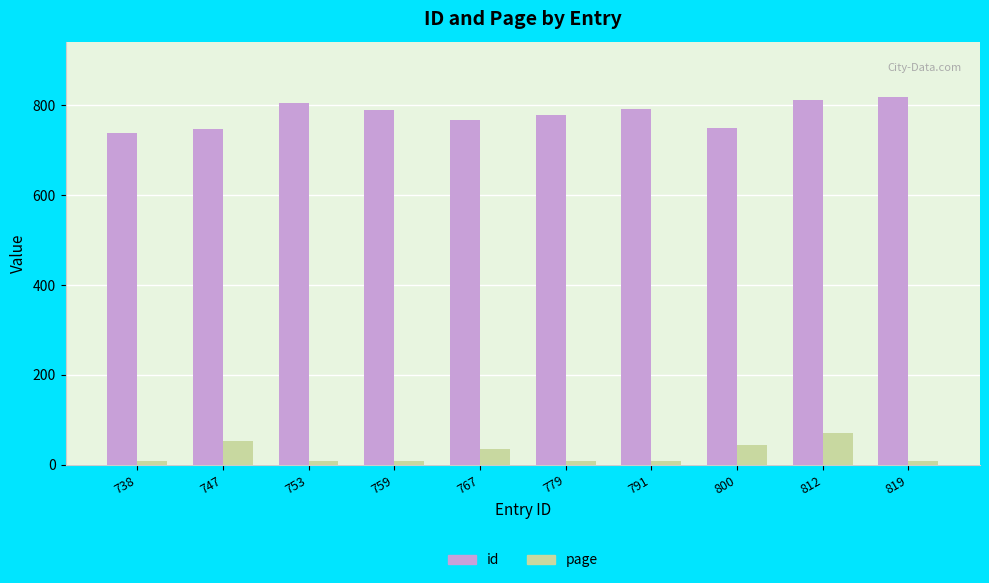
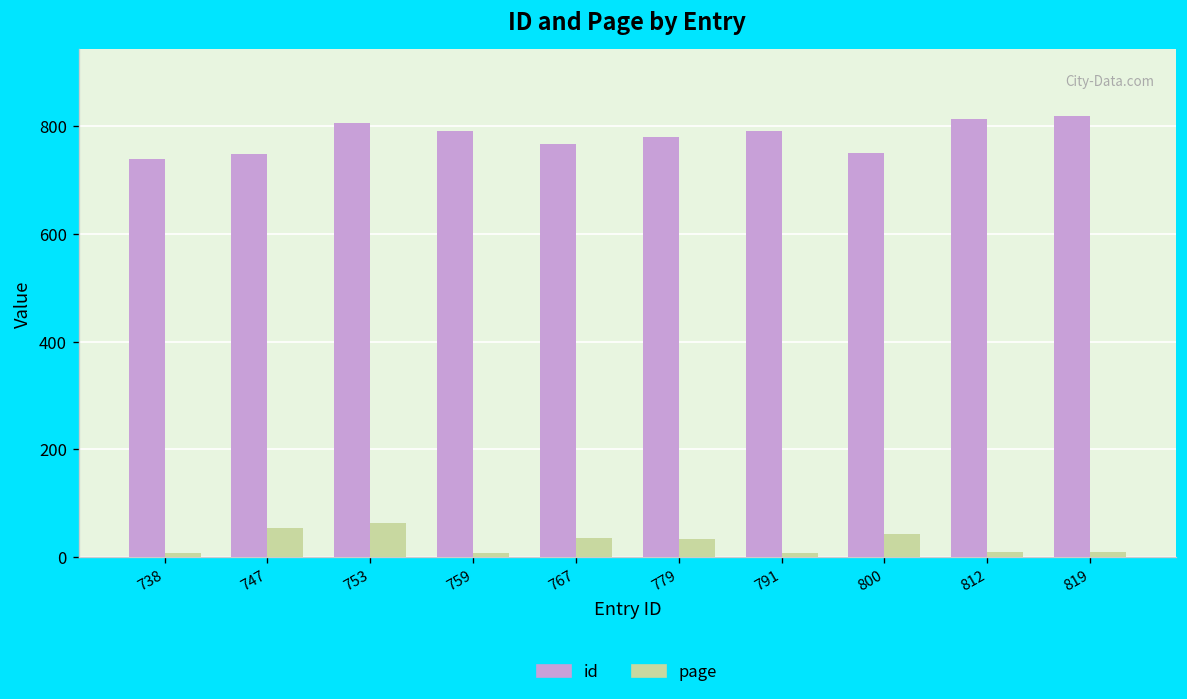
  {
    "id": {
      "738": 740,
      "747": 750,
      "753": 810,
      "759": 790,
      "767": 770,
      "779": 780,
      "791": 790,
      "800": 750,
      "812": 810,
      "819": 820
    },
    "page": {
      "738": 10,
      "747": 50,
-     "753": 10,
+     "753": 60,
      "759": 10,
      "767": 40,
-     "779": 10,
+     "779": 30,
      "791": 10,
      "800": 40,
-     "812": 70,
+     "812": 10,
      "819": 10
    }
  }
